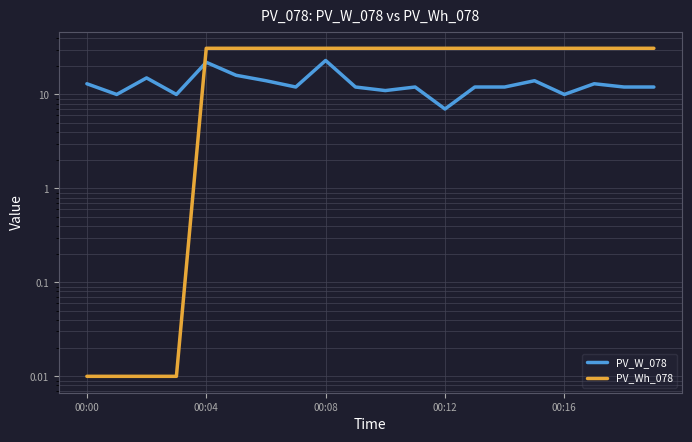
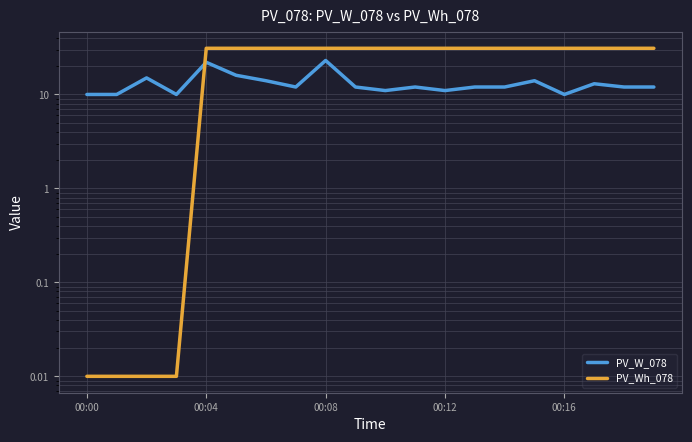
  {
    "PV_W_078": {
-     "00:00": 13,
+     "00:00": 10,
      "00:04": 22,
      "00:08": 23,
-     "00:12": 7,
+     "00:12": 11,
      "00:16": 10
    },
    "PV_Wh_078": {
      "00:00": 0.010,
      "00:04": 31,
      "00:08": 31,
      "00:12": 31,
      "00:16": 31
    }
  }
